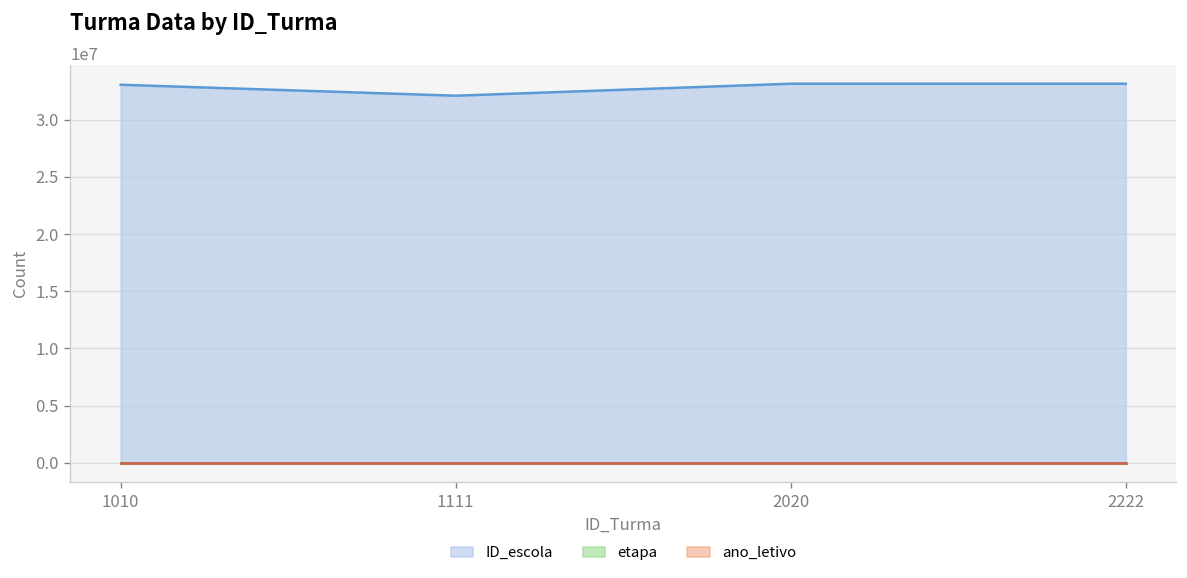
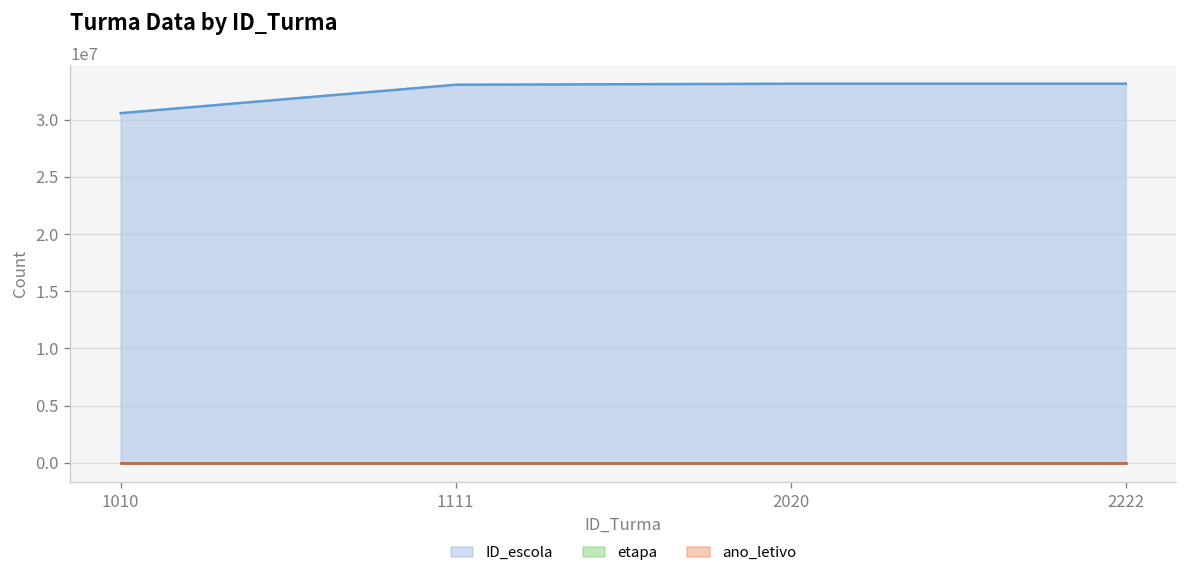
  {
    "ID_escola": {
-     "1010": 33000000,
-     "1111": 32000000,
+     "1010": 31000000,
+     "1111": 33000000,
      "2020": 33000000,
      "2222": 33000000
    },
    "ano_letivo": {
      "1010": 0,
      "1111": 0,
      "2020": 0,
      "2222": 0
    }
  }
